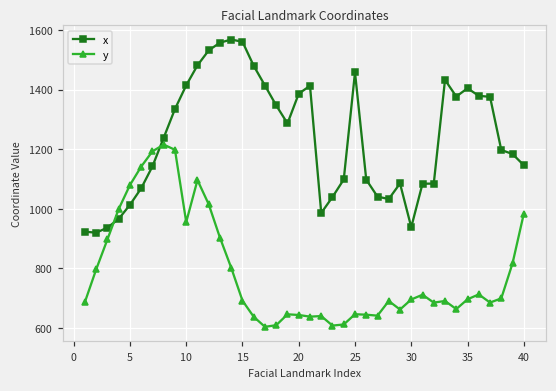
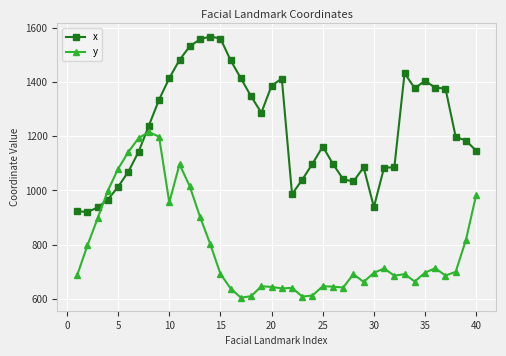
  {
    "x": {
      "5": 1010,
      "10": 1410,
      "15": 1560,
      "20": 1390,
-     "25": 1460,
+     "25": 1160,
      "30": 940,
      "35": 1410,
      "40": 1150
    },
    "y": {
      "5": 1080,
      "10": 960,
      "15": 690,
      "20": 640,
      "25": 650,
      "30": 700,
      "35": 700,
      "40": 980
    }
  }
